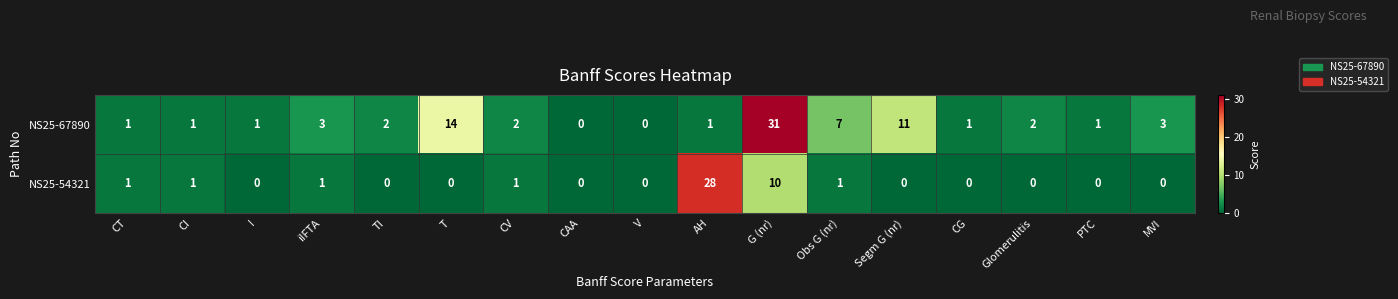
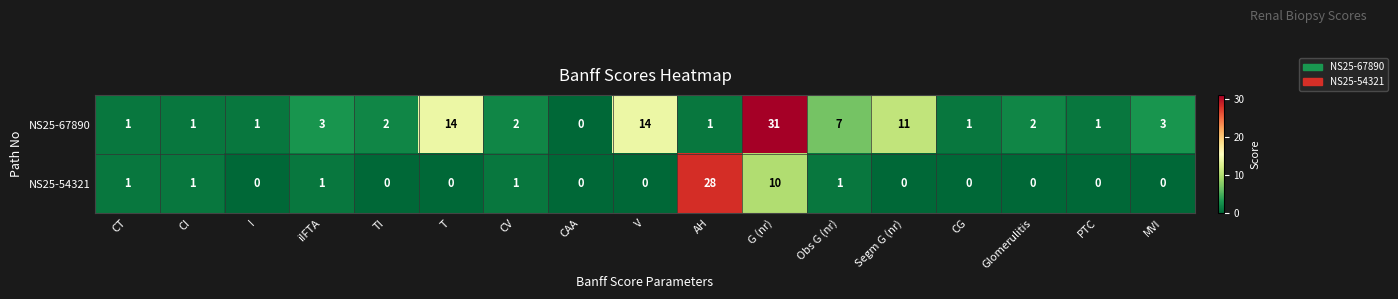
  {
    "NS25-67890": {
      "CT": 1,
      "CI": 1,
      "I": 1,
      "iIFTA": 3,
      "TI": 2,
      "T": 14,
      "CV": 2,
      "CAA": 0,
-     "V": 0,
+     "V": 14,
      "AH": 1,
      "G (nr)": 31,
      "Obs G (nr)": 7,
      "Segm G (nr)": 11,
      "CG": 1,
      "Glomerulitis": 2,
      "PTC": 1,
      "MVI": 3
    },
    "NS25-54321": {
      "CT": 1,
      "CI": 1,
      "I": 0,
      "iIFTA": 1,
      "TI": 0,
      "T": 0,
      "CV": 1,
      "CAA": 0,
      "V": 0,
      "AH": 28,
      "G (nr)": 10,
      "Obs G (nr)": 1,
      "Segm G (nr)": 0,
      "CG": 0,
      "Glomerulitis": 0,
      "PTC": 0,
      "MVI": 0
    }
  }
